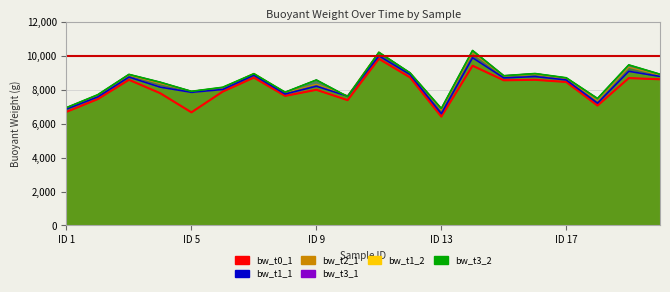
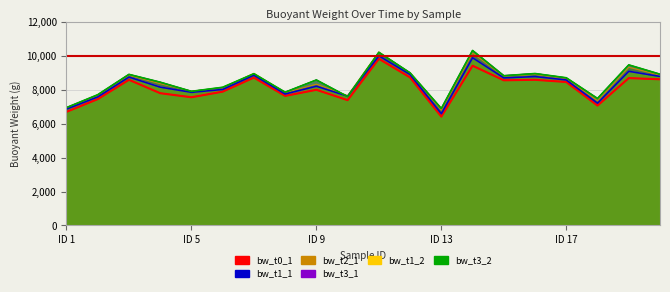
  {
    "bw_t0_1": {
      "ID 1": "6,700",
-     "ID 5": "6,700",
+     "ID 5": "7,600",
      "ID 9": "8,000",
      "ID 13": "6,400"
    },
    "bw_t3_2": {
      "ID 9": "8,600"
    }
  }
